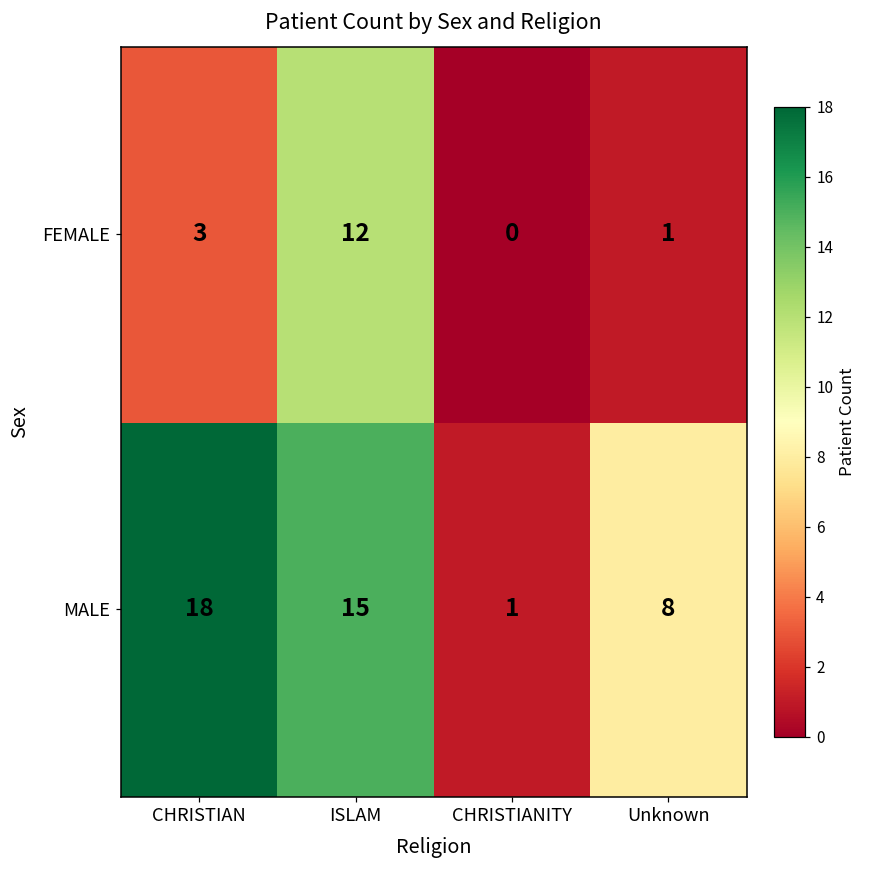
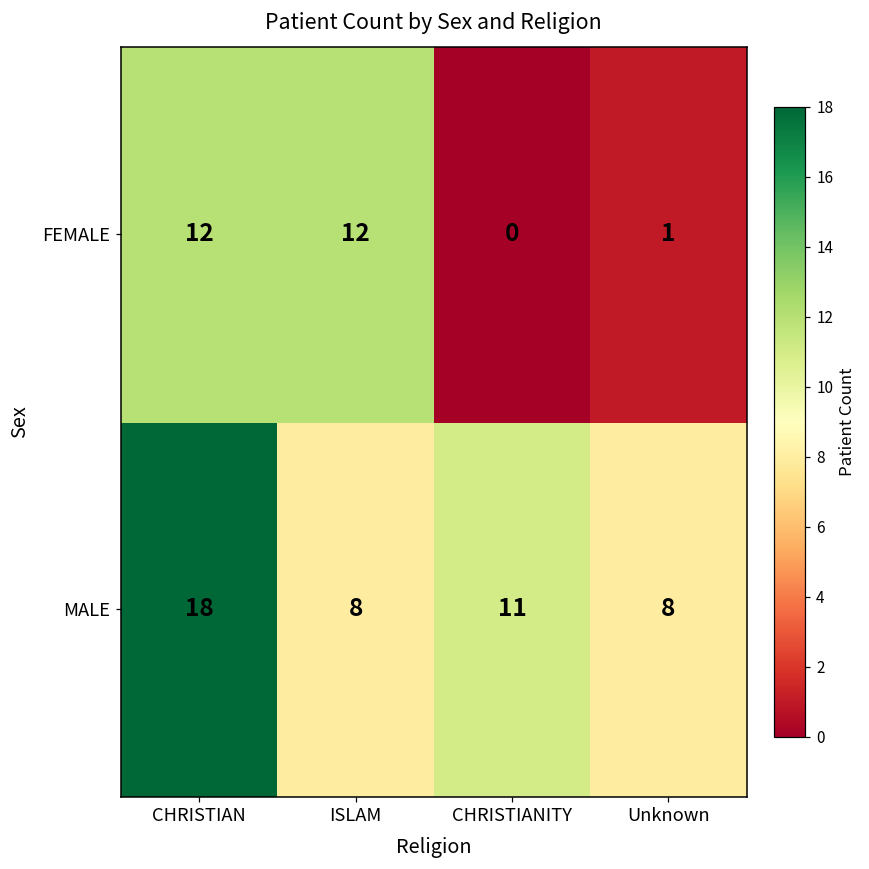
  {
    "FEMALE": {
-     "CHRISTIAN": 3,
+     "CHRISTIAN": 12,
      "ISLAM": 12,
      "CHRISTIANITY": 0,
      "Unknown": 1
    },
    "MALE": {
      "CHRISTIAN": 18,
-     "ISLAM": 15,
-     "CHRISTIANITY": 1,
+     "ISLAM": 8,
+     "CHRISTIANITY": 11,
      "Unknown": 8
    }
  }
